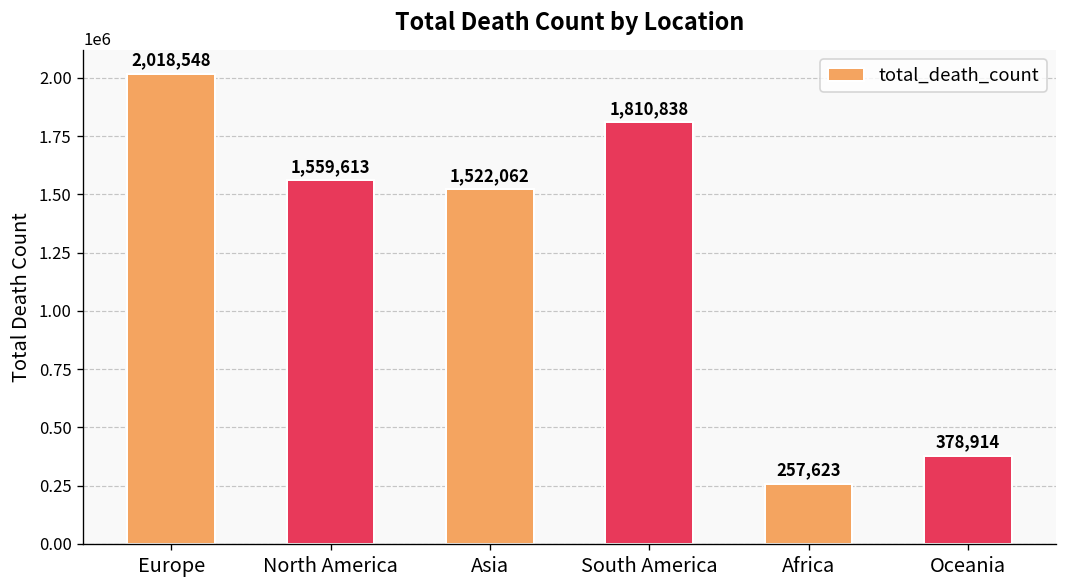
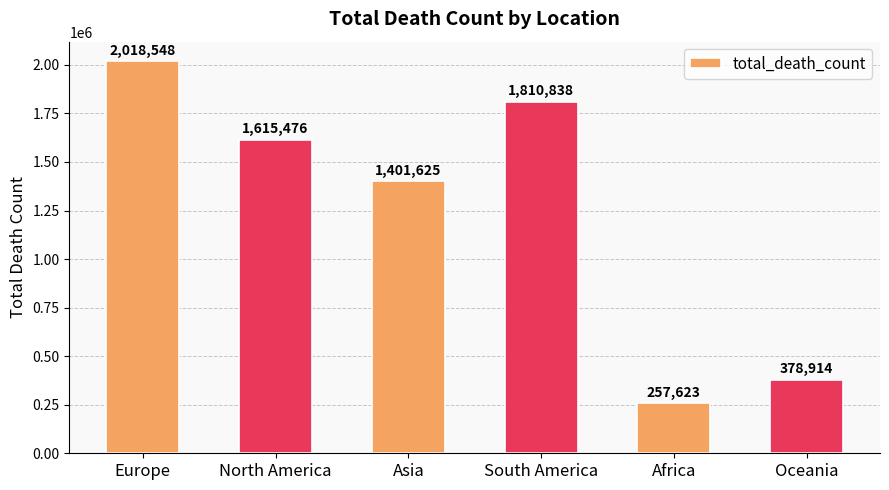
  {
    "Europe": "2,018,548",
-   "North America": "1,559,613",
-   "Asia": "1,522,062",
+   "North America": "1,615,476",
+   "Asia": "1,401,625",
    "South America": "1,810,838",
    "Africa": "257,623",
    "Oceania": "378,914"
  }
